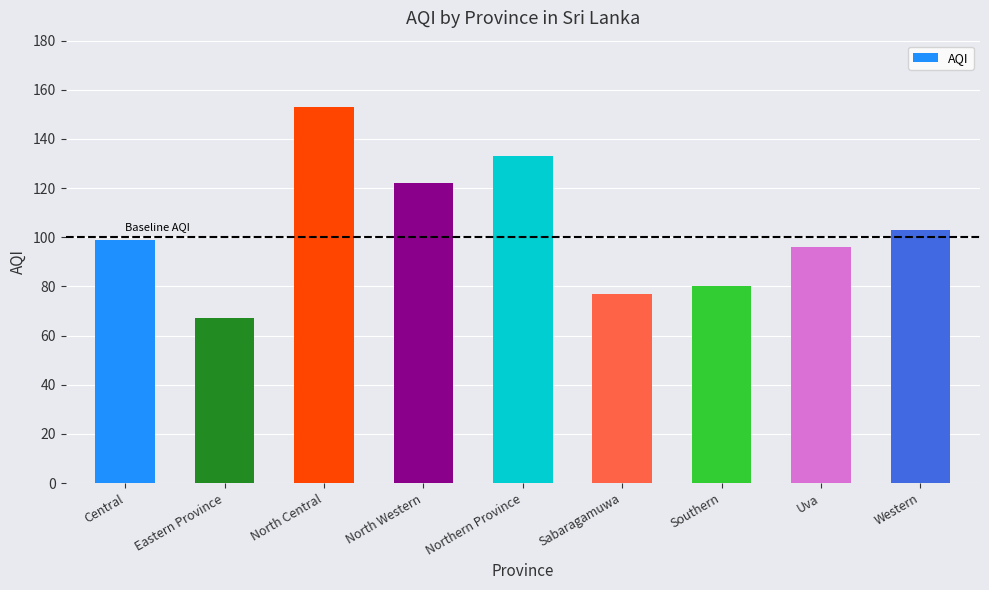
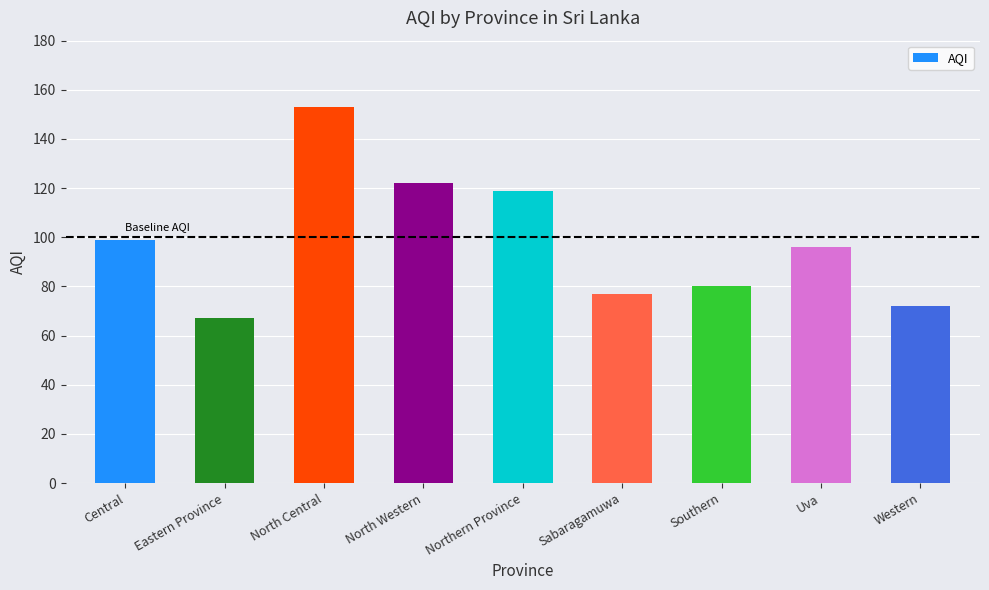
  {
    "Central": 99,
    "Eastern Province": 67,
    "North Central": 153,
    "North Western": 122,
-   "Northern Province": 133,
+   "Northern Province": 119,
    "Sabaragamuwa": 77,
    "Southern": 80,
    "Uva": 96,
-   "Western": 103
+   "Western": 72
  }
